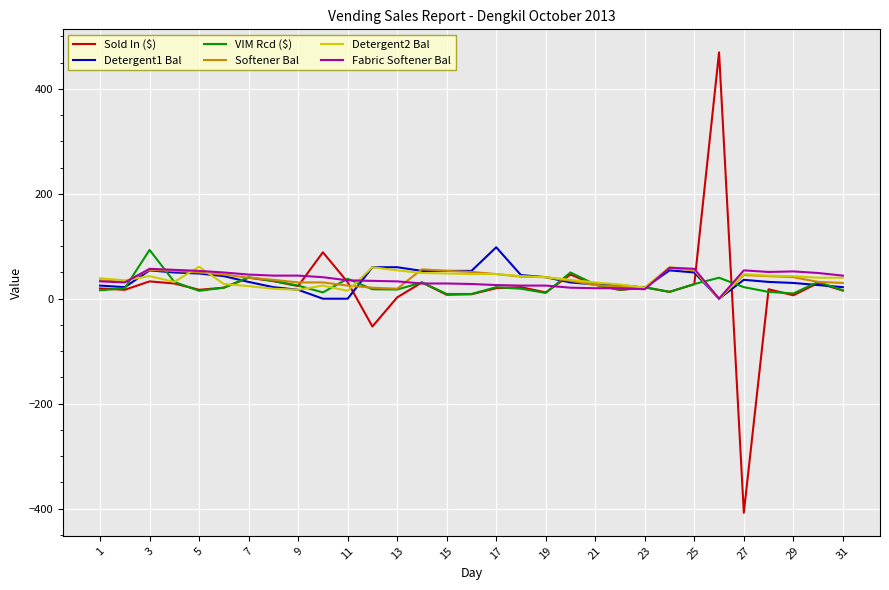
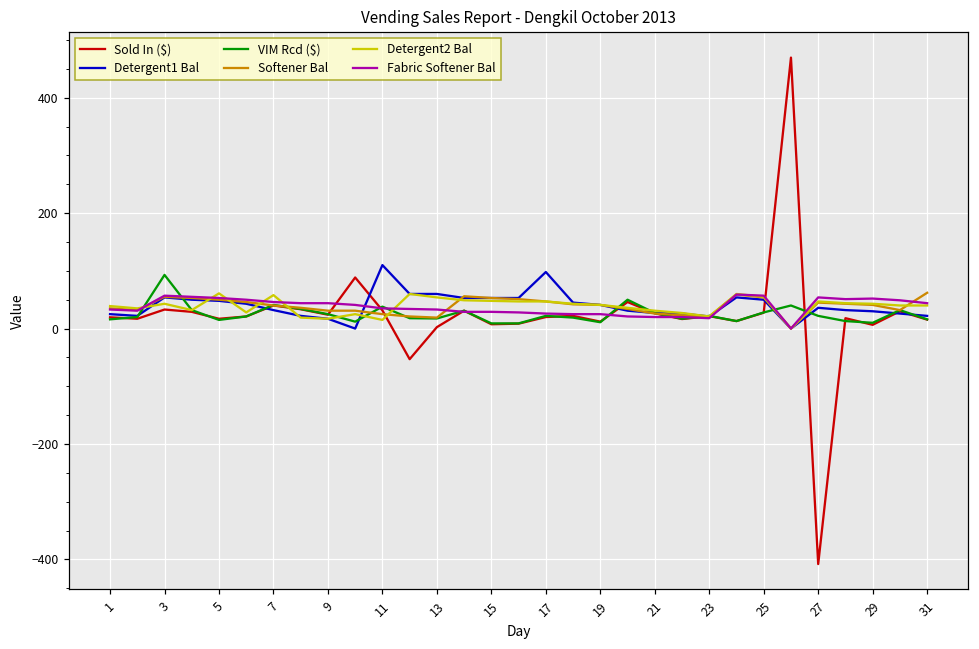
  {
    "Sold In ($)": {
      "3": 30,
      "13": 0,
      "27": -410
    },
    "Detergent1 Bal": {
      "1": 30,
      "7": 30,
-     "11": 0,
+     "11": 110,
      "13": 60,
      "17": 100,
      "27": 40,
      "29": 30,
      "31": 20
    },
    "VIM Rcd ($)": {
      "3": 90,
      "27": 20
    },
    "Softener Bal": {
      "9": 30,
      "11": 30,
-     "31": 30
+     "31": 60
    },
    "Detergent2 Bal": {
      "3": 40,
      "5": 60,
-     "7": 20,
+     "7": 60,
      "11": 20,
      "13": 50,
      "15": 50
    },
    "Fabric Softener Bal": {
      "7": 50,
      "9": 40,
      "13": 30,
      "15": 30,
      "19": 30,
      "21": 20,
      "27": 50,
      "29": 50
    }
  }
